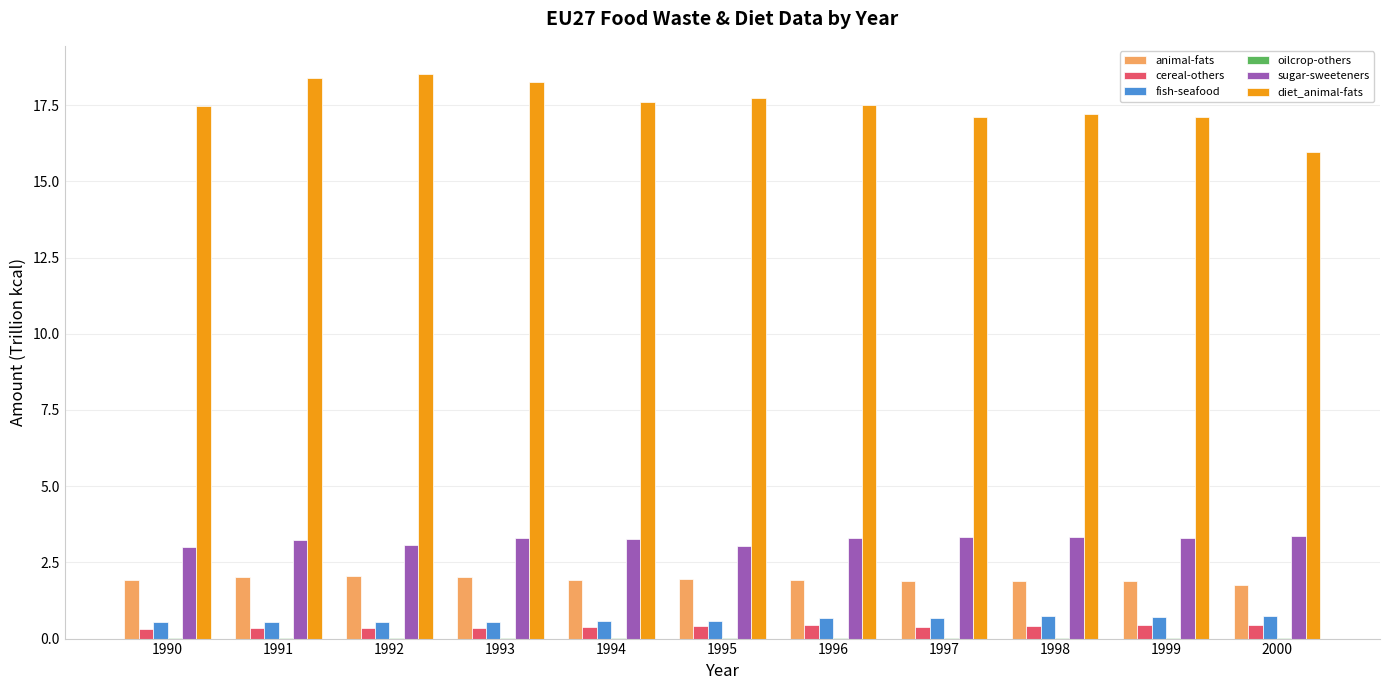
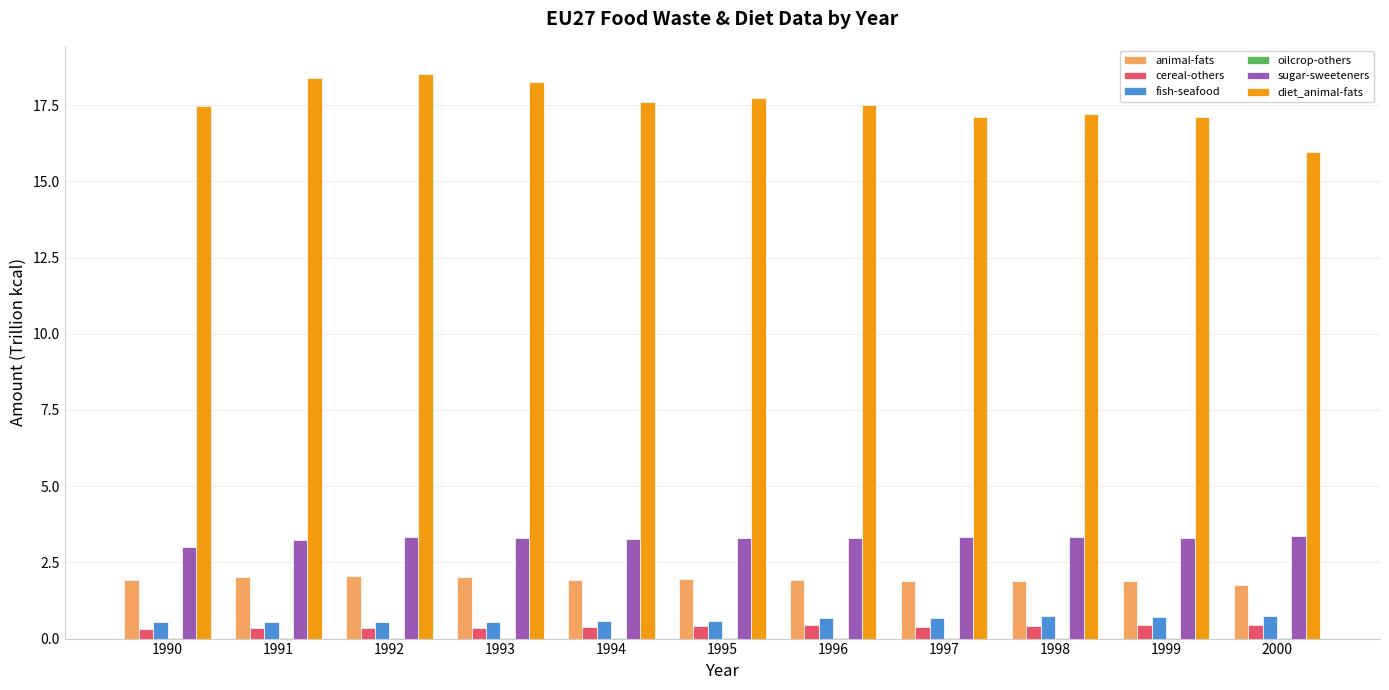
  {
    "animal-fats": {
      "1990": 1.9,
      "1991": 2.0,
      "1992": 2.0,
      "1993": 2.0,
      "1994": 1.9,
      "1995": 1.9,
      "1996": 1.9,
      "1997": 1.9,
      "1998": 1.9,
      "1999": 1.9,
      "2000": 1.8
    },
    "cereal-others": {
      "1990": 0.3,
      "1991": 0.4,
      "1992": 0.3,
      "1993": 0.4,
      "1994": 0.4,
      "1995": 0.4,
      "1996": 0.4,
      "1997": 0.4,
      "1998": 0.4,
      "1999": 0.4,
      "2000": 0.4
    },
    "fish-seafood": {
      "1990": 0.5,
      "1991": 0.5,
      "1992": 0.6,
      "1993": 0.6,
      "1994": 0.6,
      "1995": 0.6,
      "1996": 0.7,
      "1997": 0.7,
      "1998": 0.7,
      "1999": 0.7,
      "2000": 0.7
    },
    "sugar-sweeteners": {
      "1990": 3.0,
      "1991": 3.2,
-     "1992": 3.1,
+     "1992": 3.3,
      "1993": 3.3,
      "1994": 3.3,
-     "1995": 3.0,
+     "1995": 3.3,
      "1996": 3.3,
      "1997": 3.3,
      "1998": 3.3,
      "1999": 3.3,
      "2000": 3.4
    },
    "diet_animal-fats": {
      "1990": 17.5,
      "1991": 18.4,
      "1992": 18.5,
      "1993": 18.3,
      "1994": 17.6,
      "1995": 17.7,
      "1996": 17.5,
      "1997": 17.1,
      "1998": 17.2,
      "1999": 17.1,
      "2000": 16.0
    }
  }
